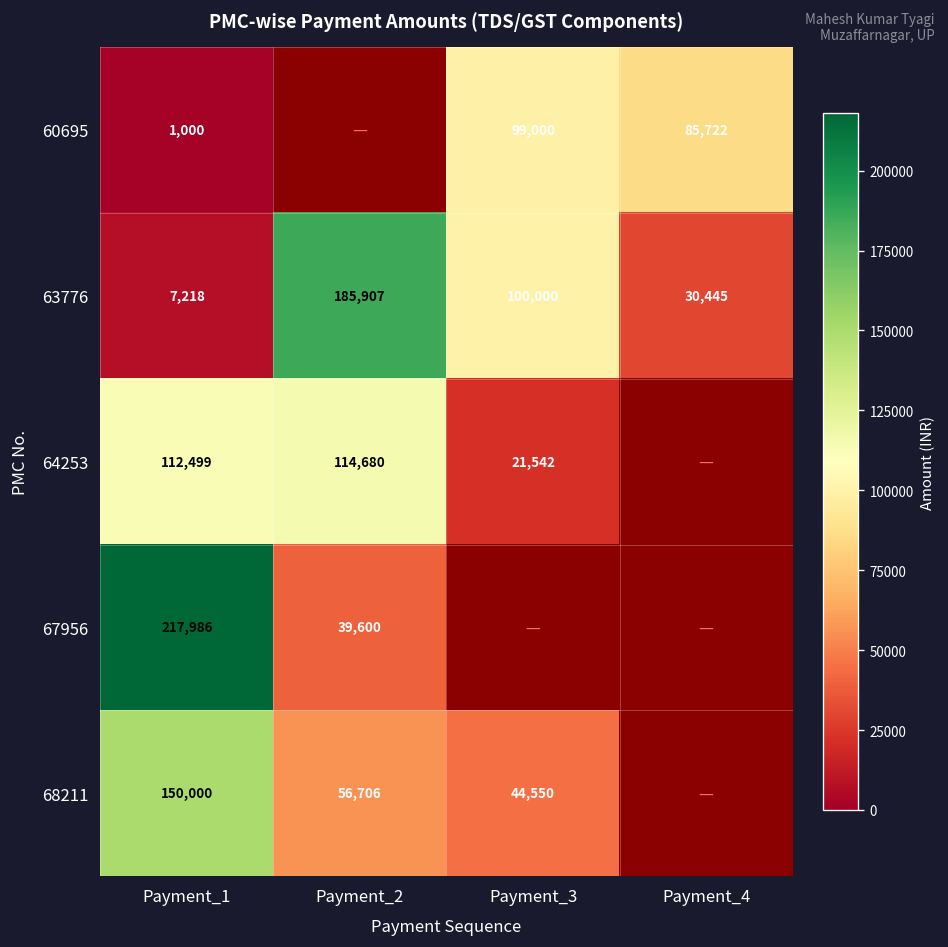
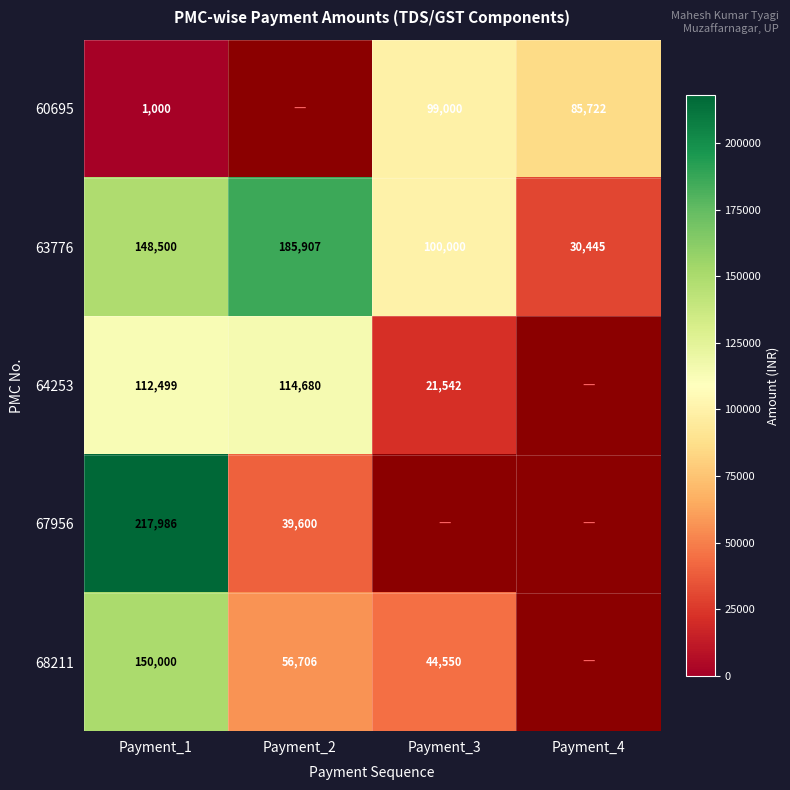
  {
    "60695": {
      "Payment_1": "1,000",
      "Payment_3": "99,000",
      "Payment_4": "85,722"
    },
    "63776": {
-     "Payment_1": "7,218",
+     "Payment_1": "148,500",
      "Payment_2": "185,907",
      "Payment_3": "100,000",
      "Payment_4": "30,445"
    },
    "64253": {
      "Payment_1": "112,499",
      "Payment_2": "114,680",
      "Payment_3": "21,542"
    },
    "67956": {
      "Payment_1": "217,986",
      "Payment_2": "39,600"
    },
    "68211": {
      "Payment_1": "150,000",
      "Payment_2": "56,706",
      "Payment_3": "44,550"
    }
  }
